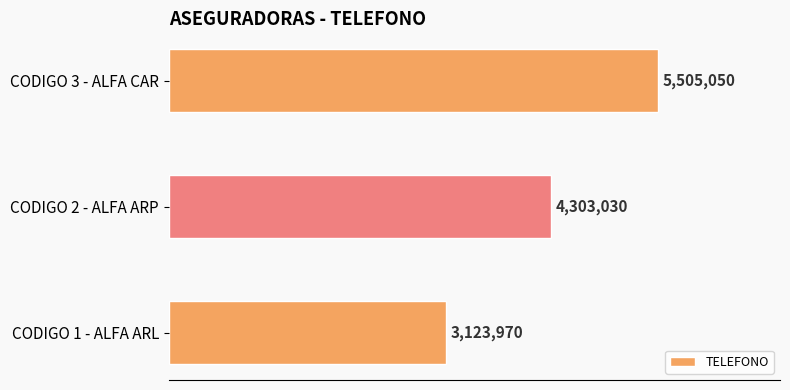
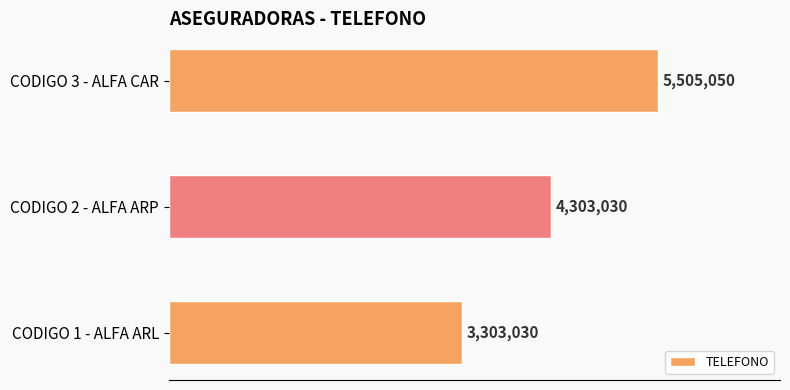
  {
    "CODIGO 3 - ALFA CAR": "5,505,050",
    "CODIGO 2 - ALFA ARP": "4,303,030",
-   "CODIGO 1 - ALFA ARL": "3,123,970"
+   "CODIGO 1 - ALFA ARL": "3,303,030"
  }
